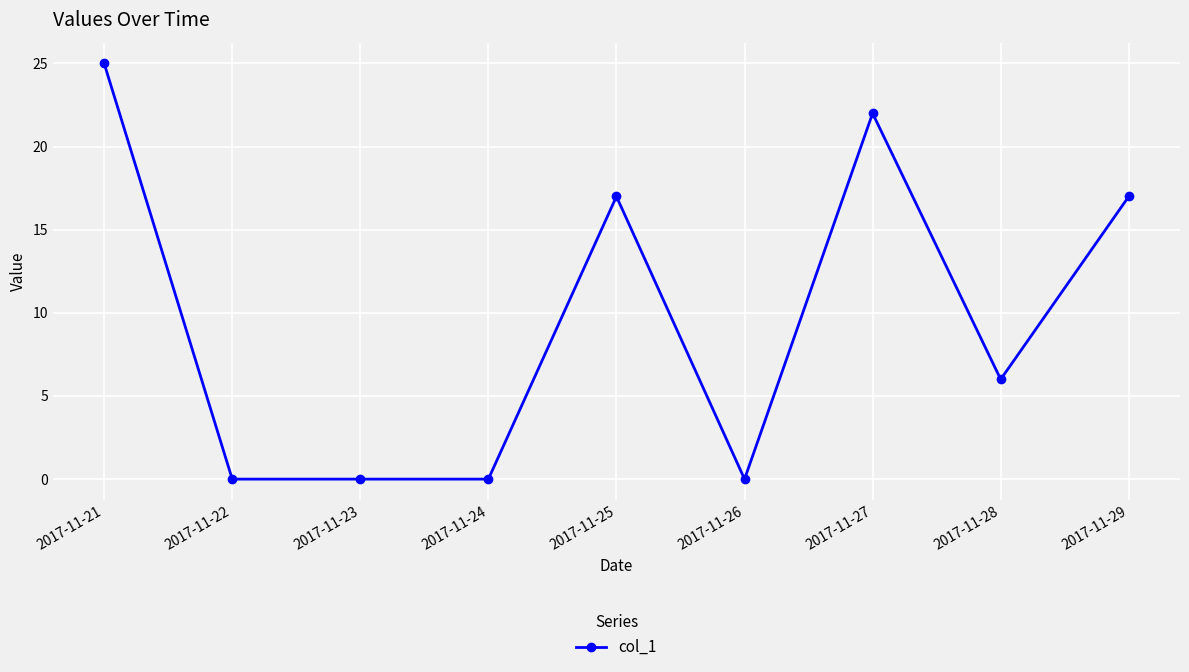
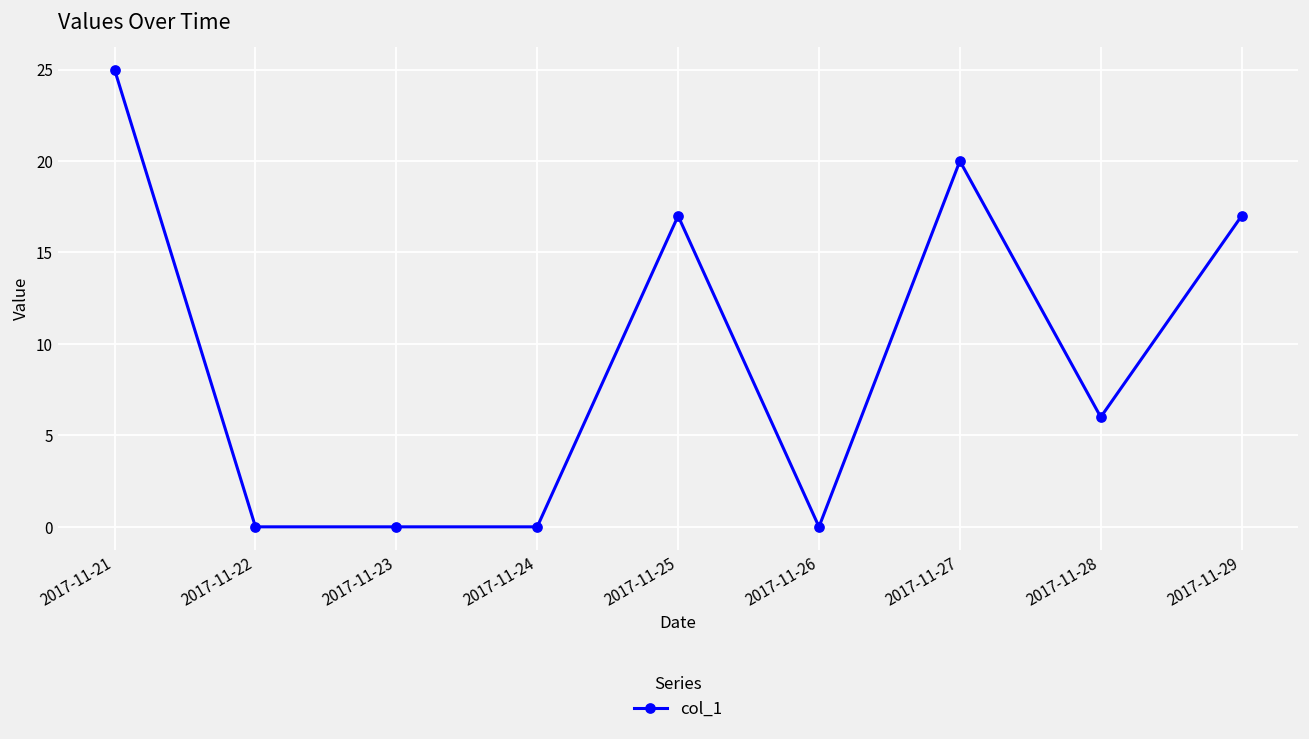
  {
    "2017-11-21": 25,
    "2017-11-22": 0,
    "2017-11-23": 0,
    "2017-11-24": 0,
    "2017-11-25": 17,
    "2017-11-26": 0,
-   "2017-11-27": 22,
+   "2017-11-27": 20,
    "2017-11-28": 6,
    "2017-11-29": 17
  }
